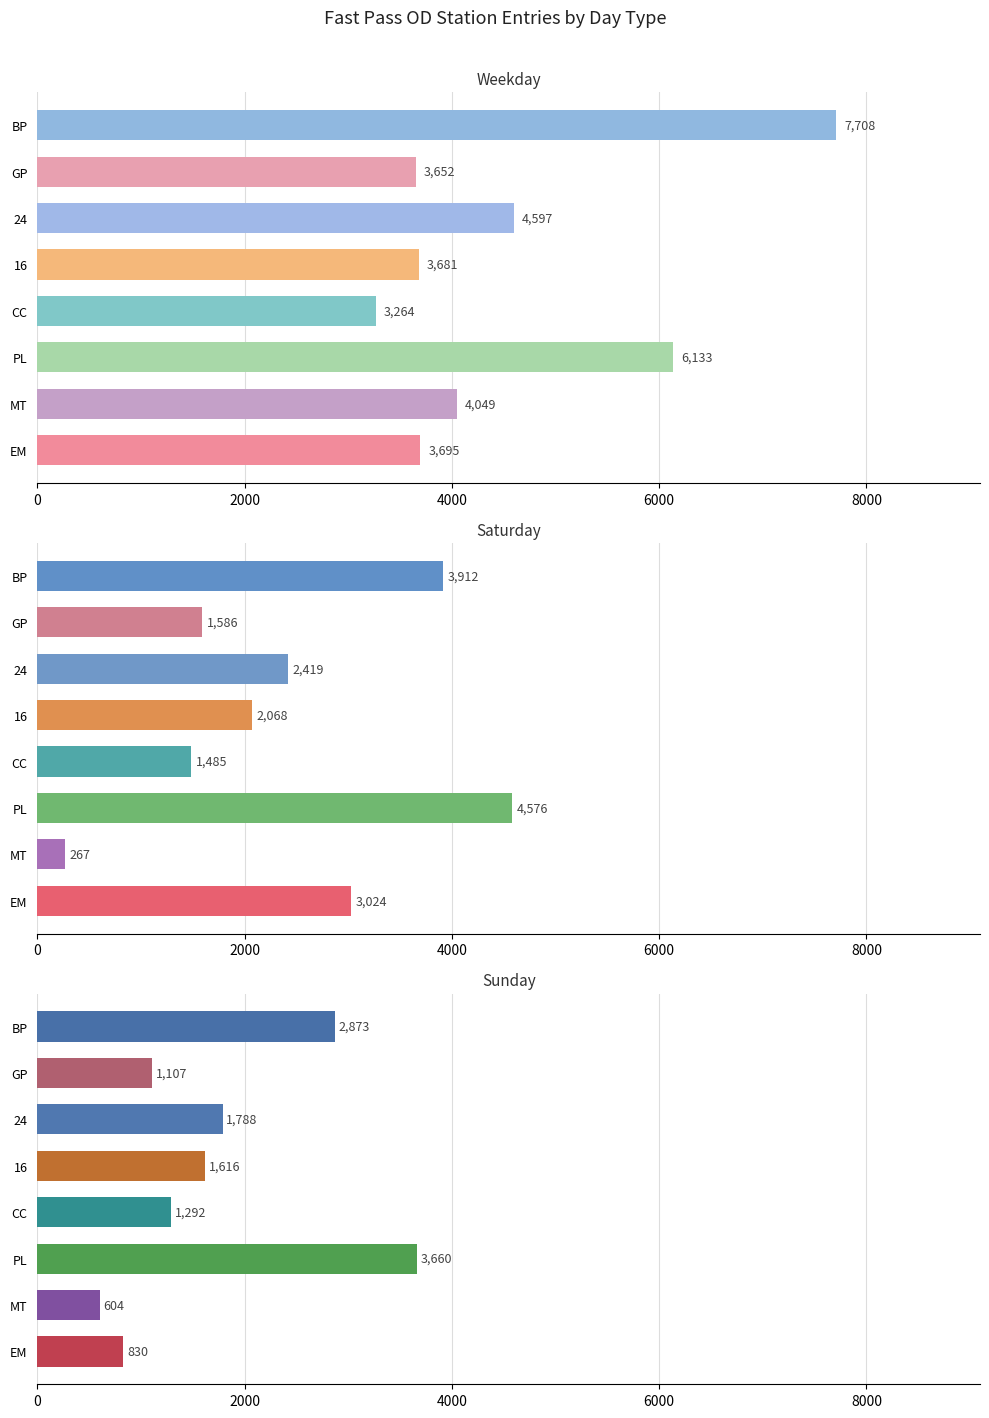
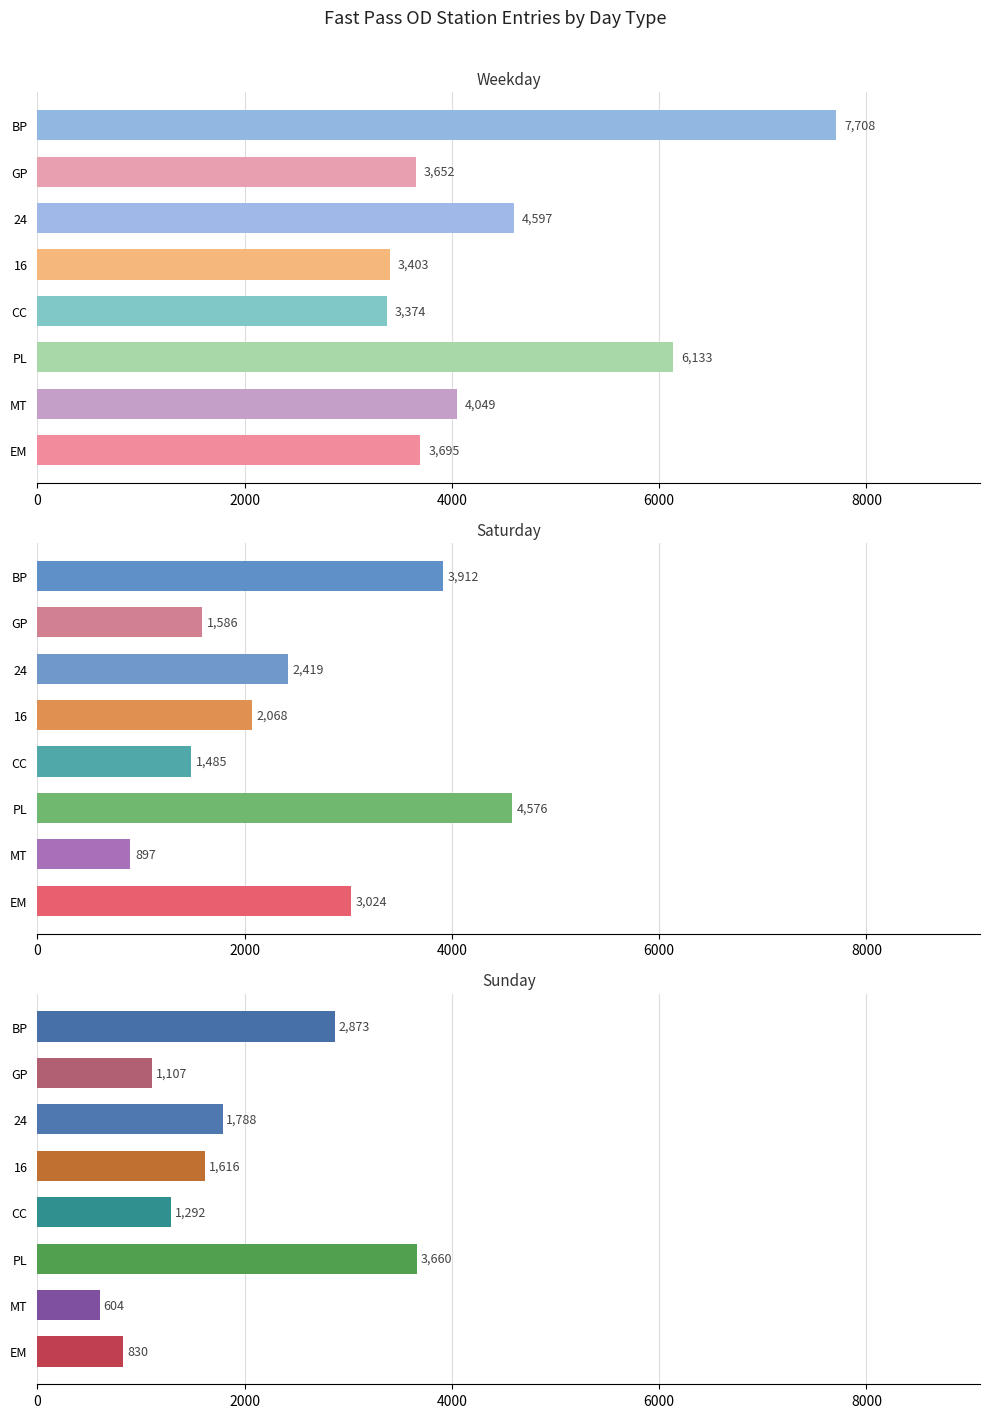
  {
    "Weekday": {
      "BP": "7,708",
      "GP": "3,652",
      "24": "4,597",
-     "16": "3,681",
-     "CC": "3,264",
+     "16": "3,403",
+     "CC": "3,374",
      "PL": "6,133",
      "MT": "4,049",
      "EM": "3,695"
    },
    "Saturday": {
      "BP": "3,912",
      "GP": "1,586",
      "24": "2,419",
      "16": "2,068",
      "CC": "1,485",
      "PL": "4,576",
-     "MT": "267",
+     "MT": "897",
      "EM": "3,024"
    },
    "Sunday": {
      "BP": "2,873",
      "GP": "1,107",
      "24": "1,788",
      "16": "1,616",
      "CC": "1,292",
      "PL": "3,660",
      "MT": "604",
      "EM": "830"
    }
  }
